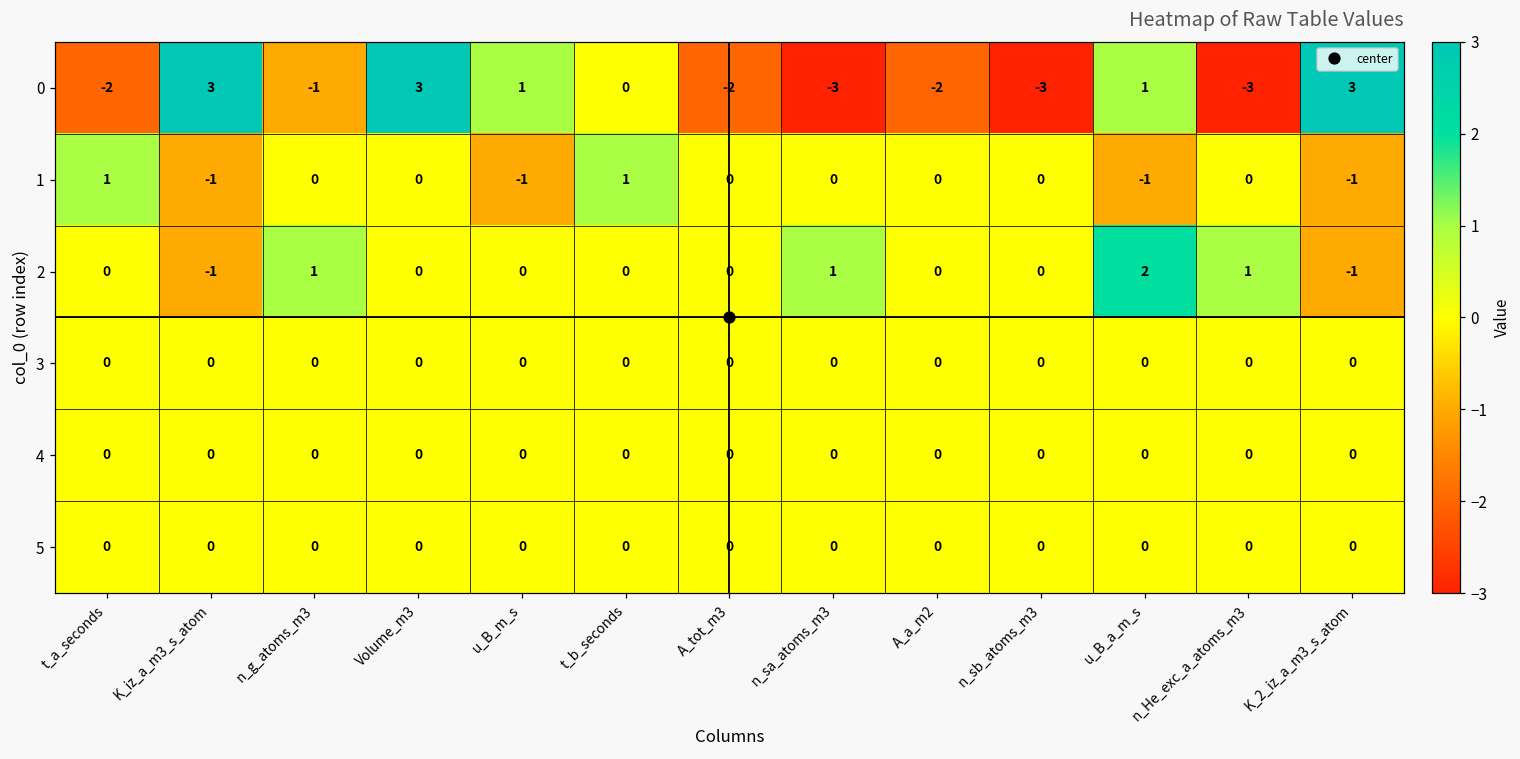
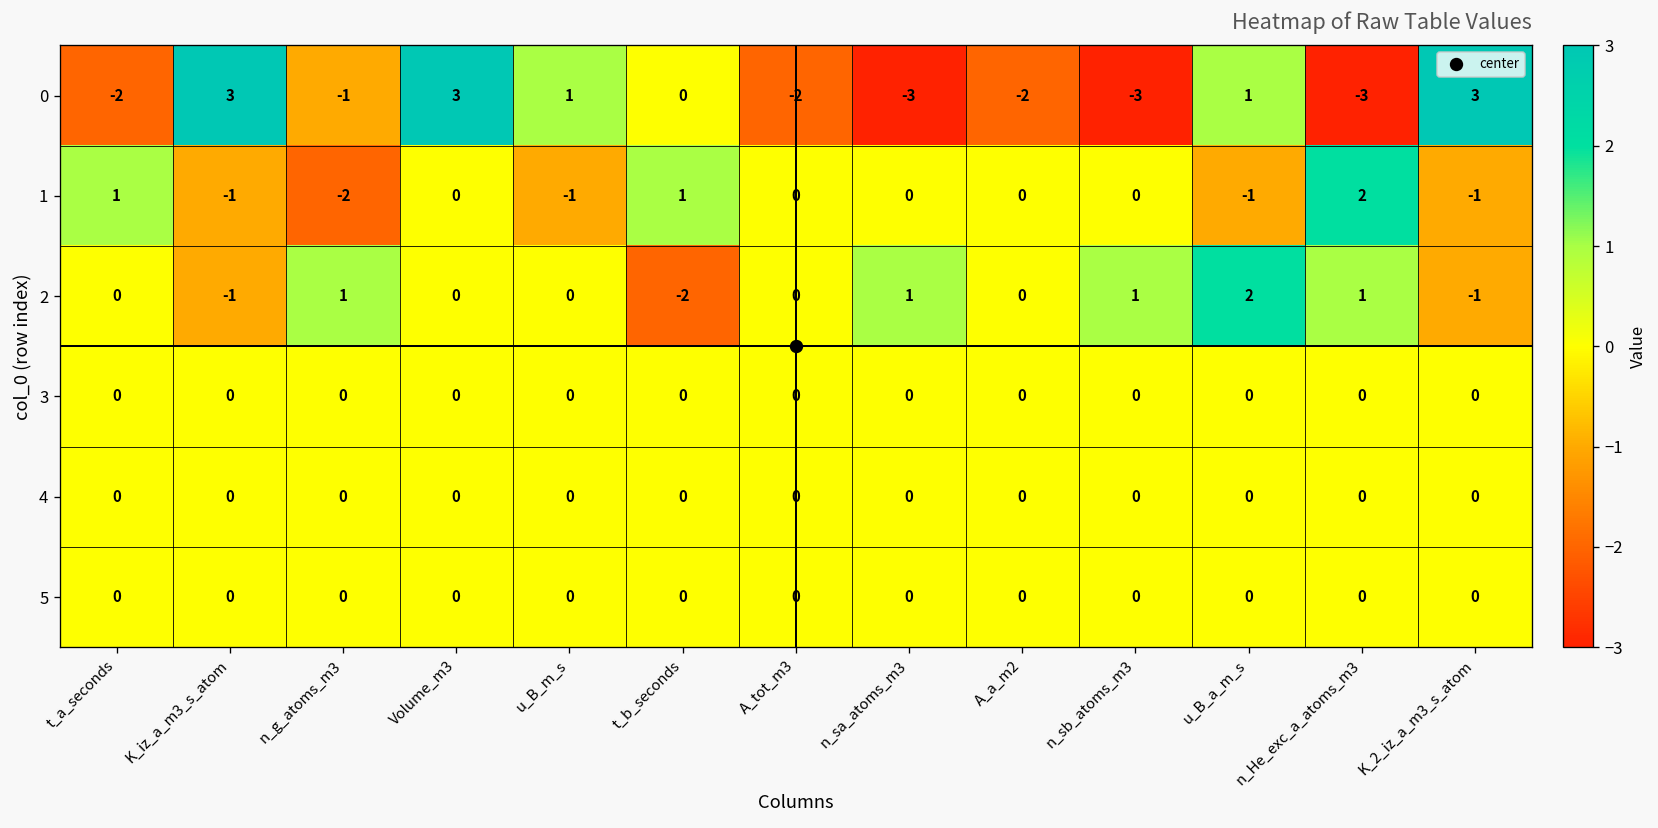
  {
    "0": {
      "t_a_seconds": -2,
      "K_iz_a_m3_s_atom": 3,
      "n_g_atoms_m3": -1,
      "Volume_m3": 3,
      "u_B_m_s": 1,
      "t_b_seconds": 0,
      "A_tot_m3": -2,
      "n_sa_atoms_m3": -3,
      "A_a_m2": -2,
      "n_sb_atoms_m3": -3,
      "u_B_a_m_s": 1,
      "n_He_exc_a_atoms_m3": -3,
      "K_2_iz_a_m3_s_atom": 3
    },
    "1": {
      "t_a_seconds": 1,
      "K_iz_a_m3_s_atom": -1,
-     "n_g_atoms_m3": 0,
+     "n_g_atoms_m3": -2,
      "Volume_m3": 0,
      "u_B_m_s": -1,
      "t_b_seconds": 1,
      "A_tot_m3": 0,
      "n_sa_atoms_m3": 0,
      "A_a_m2": 0,
      "n_sb_atoms_m3": 0,
      "u_B_a_m_s": -1,
-     "n_He_exc_a_atoms_m3": 0,
+     "n_He_exc_a_atoms_m3": 2,
      "K_2_iz_a_m3_s_atom": -1
    },
    "2": {
      "t_a_seconds": 0,
      "K_iz_a_m3_s_atom": -1,
      "n_g_atoms_m3": 1,
      "Volume_m3": 0,
      "u_B_m_s": 0,
-     "t_b_seconds": 0,
+     "t_b_seconds": -2,
      "A_tot_m3": 0,
      "n_sa_atoms_m3": 1,
      "A_a_m2": 0,
-     "n_sb_atoms_m3": 0,
+     "n_sb_atoms_m3": 1,
      "u_B_a_m_s": 2,
      "n_He_exc_a_atoms_m3": 1,
      "K_2_iz_a_m3_s_atom": -1
    },
    "3": {
      "t_a_seconds": 0,
      "K_iz_a_m3_s_atom": 0,
      "n_g_atoms_m3": 0,
      "Volume_m3": 0,
      "u_B_m_s": 0,
      "t_b_seconds": 0,
      "A_tot_m3": 0,
      "n_sa_atoms_m3": 0,
      "A_a_m2": 0,
      "n_sb_atoms_m3": 0,
      "u_B_a_m_s": 0,
      "n_He_exc_a_atoms_m3": 0,
      "K_2_iz_a_m3_s_atom": 0
    },
    "4": {
      "t_a_seconds": 0,
      "K_iz_a_m3_s_atom": 0,
      "n_g_atoms_m3": 0,
      "Volume_m3": 0,
      "u_B_m_s": 0,
      "t_b_seconds": 0,
      "A_tot_m3": 0,
      "n_sa_atoms_m3": 0,
      "A_a_m2": 0,
      "n_sb_atoms_m3": 0,
      "u_B_a_m_s": 0,
      "n_He_exc_a_atoms_m3": 0,
      "K_2_iz_a_m3_s_atom": 0
    },
    "5": {
      "t_a_seconds": 0,
      "K_iz_a_m3_s_atom": 0,
      "n_g_atoms_m3": 0,
      "Volume_m3": 0,
      "u_B_m_s": 0,
      "t_b_seconds": 0,
      "A_tot_m3": 0,
      "n_sa_atoms_m3": 0,
      "A_a_m2": 0,
      "n_sb_atoms_m3": 0,
      "u_B_a_m_s": 0,
      "n_He_exc_a_atoms_m3": 0,
      "K_2_iz_a_m3_s_atom": 0
    }
  }
